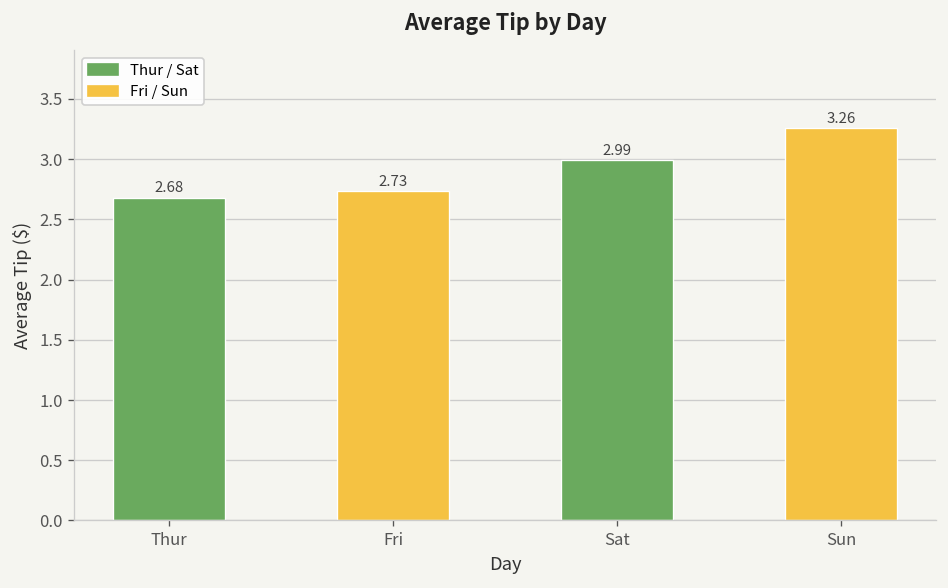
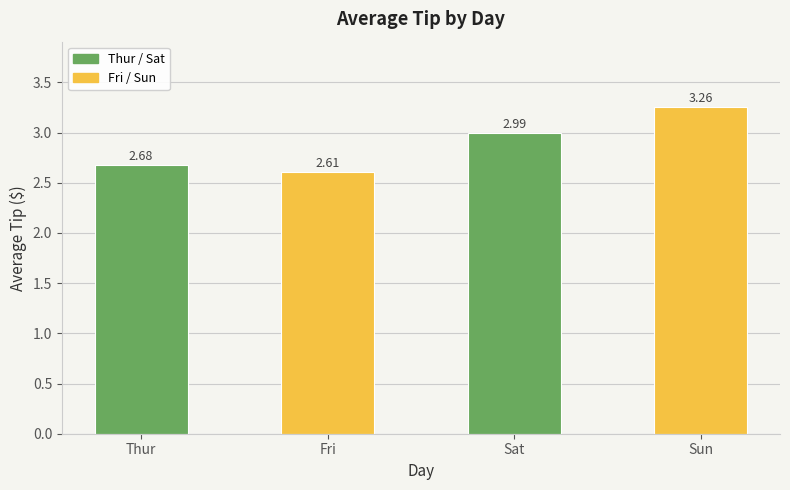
  {
    "Thur": 2.68,
-   "Fri": 2.73,
+   "Fri": 2.61,
    "Sat": 2.99,
    "Sun": 3.26
  }
